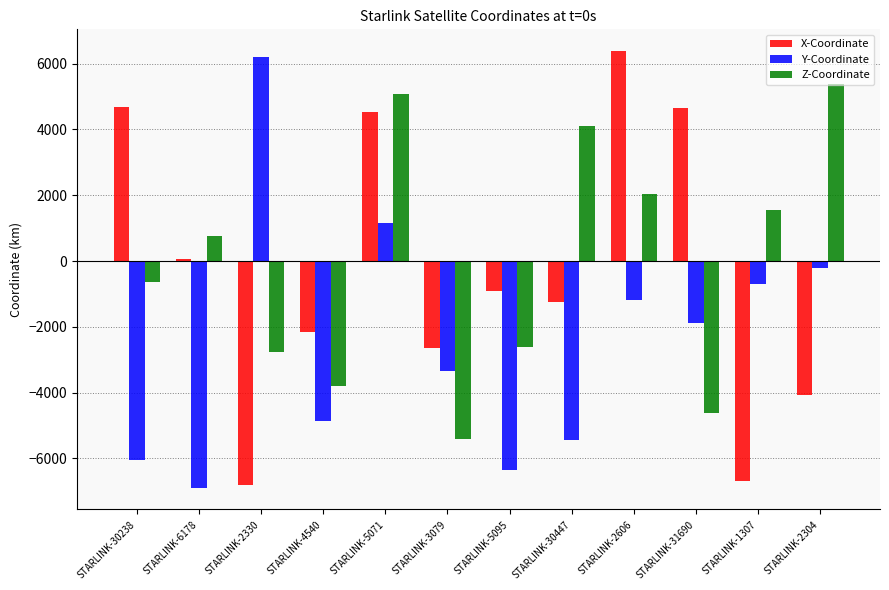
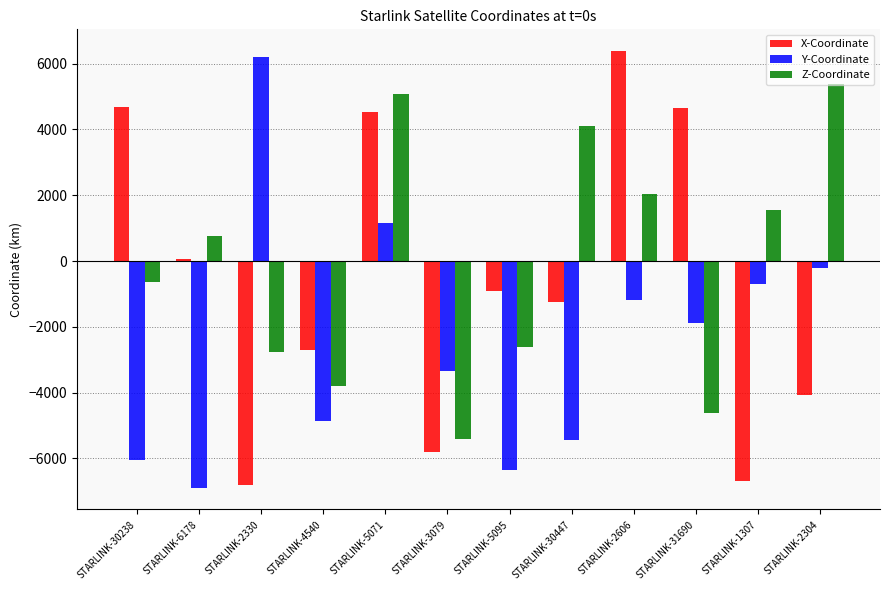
  {
    "X-Coordinate": {
      "STARLINK-30238": 4700,
      "STARLINK-2330": -6800,
-     "STARLINK-4540": -2200,
+     "STARLINK-4540": -2700,
      "STARLINK-5071": 4500,
-     "STARLINK-3079": -2600,
+     "STARLINK-3079": -5800,
      "STARLINK-5095": -900,
      "STARLINK-30447": -1300,
      "STARLINK-2606": 6400,
      "STARLINK-31690": 4600,
      "STARLINK-1307": -6700,
      "STARLINK-2304": -4100
    },
    "Y-Coordinate": {
      "STARLINK-30238": -6100,
      "STARLINK-6178": -6900,
      "STARLINK-2330": 6200,
      "STARLINK-4540": -4900,
      "STARLINK-5071": 1100,
      "STARLINK-3079": -3400,
      "STARLINK-5095": -6300,
      "STARLINK-30447": -5500,
      "STARLINK-2606": -1200,
      "STARLINK-31690": -1900,
      "STARLINK-1307": -700,
      "STARLINK-2304": -200
    },
    "Z-Coordinate": {
      "STARLINK-30238": -700,
      "STARLINK-6178": 700,
      "STARLINK-2330": -2800,
      "STARLINK-4540": -3800,
      "STARLINK-5071": 5100,
      "STARLINK-3079": -5400,
      "STARLINK-5095": -2600,
      "STARLINK-30447": 4100,
      "STARLINK-2606": 2000,
      "STARLINK-31690": -4600,
      "STARLINK-1307": 1600
    }
  }
